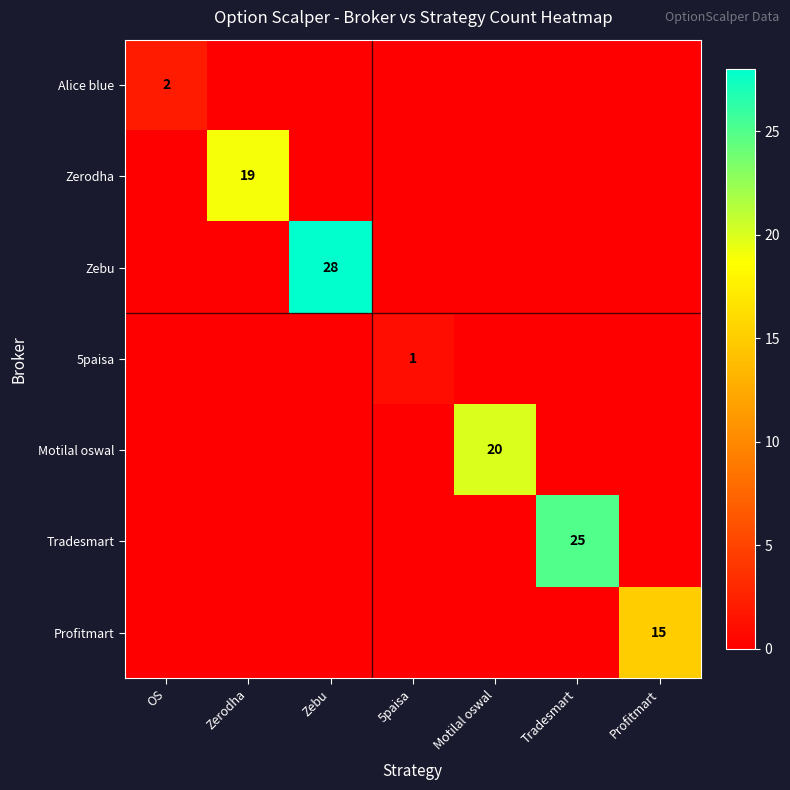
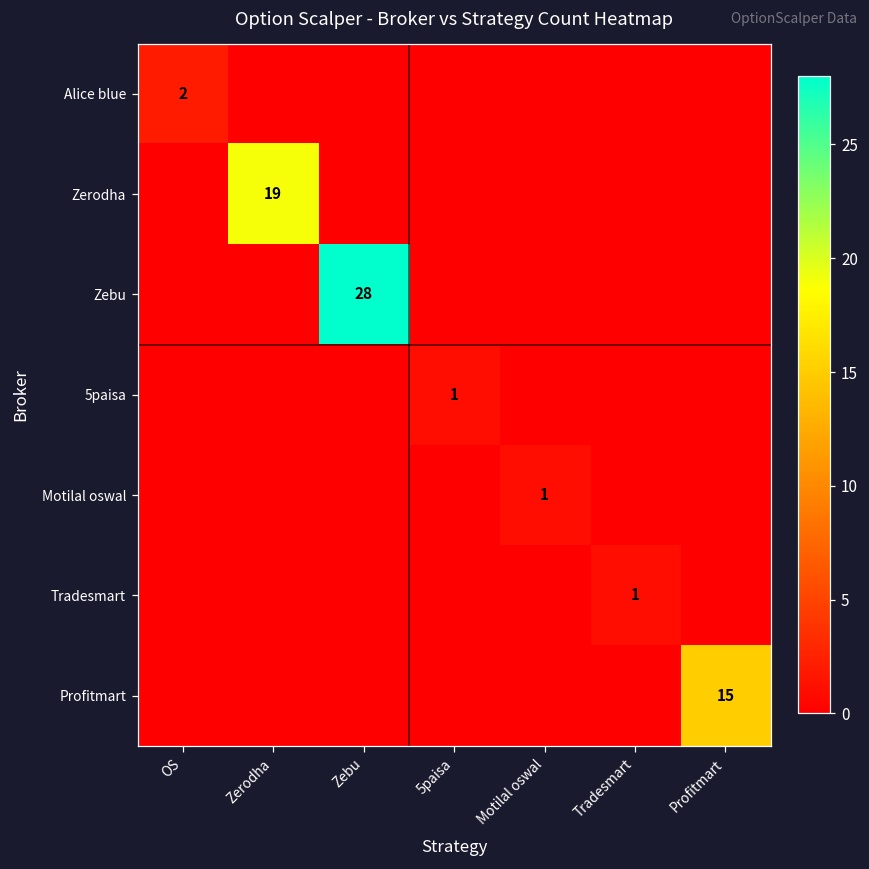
  {
    "Alice blue": {
      "OS": 2
    },
    "Zerodha": {
      "Zerodha": 19
    },
    "Zebu": {
      "Zebu": 28
    },
    "5paisa": {
      "5paisa": 1
    },
    "Motilal oswal": {
-     "Motilal oswal": 20
+     "Motilal oswal": 1
    },
    "Tradesmart": {
-     "Tradesmart": 25
+     "Tradesmart": 1
    },
    "Profitmart": {
      "Profitmart": 15
    }
  }
